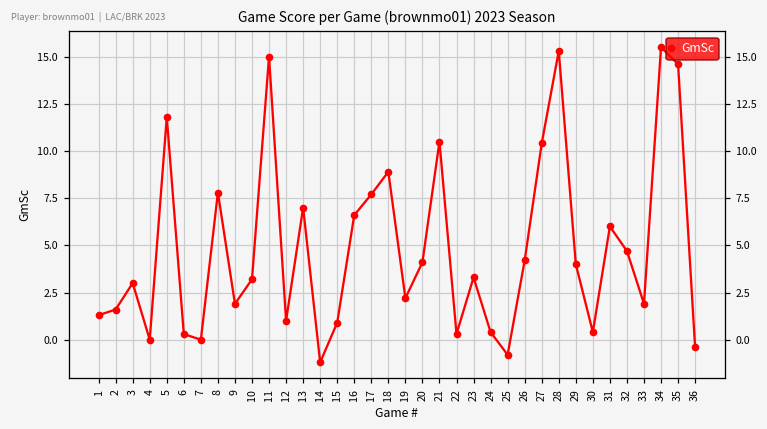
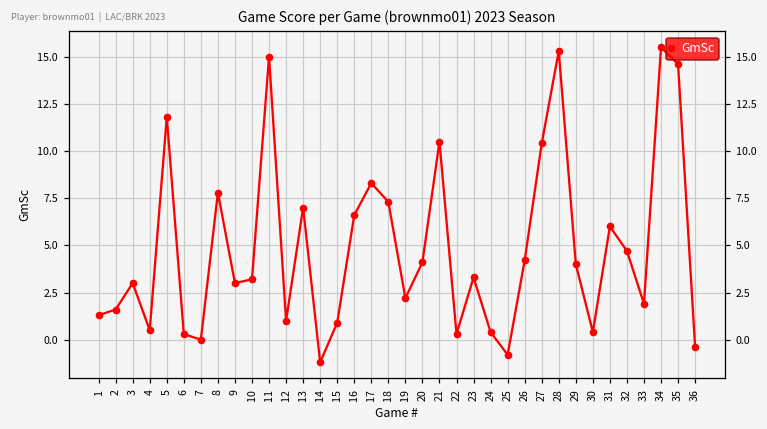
  {
    "1": 1.3,
    "2": 1.6,
    "3": 3.0,
-   "4": 0.0,
+   "4": 0.5,
    "5": 11.8,
    "6": 0.3,
    "7": 0.0,
    "8": 7.8,
-   "9": 1.9,
+   "9": 3.0,
    "10": 3.2,
    "11": 15.0,
    "12": 1.0,
    "13": 7.0,
    "14": -1.2,
    "15": 0.9,
    "16": 6.6,
-   "17": 7.7,
-   "18": 8.9,
+   "17": 8.3,
+   "18": 7.3,
    "19": 2.2,
    "20": 4.1,
    "21": 10.5,
    "22": 0.3,
    "23": 3.3,
    "24": 0.4,
    "25": -0.8,
    "26": 4.2,
    "27": 10.4,
    "28": 15.3,
    "29": 4.0,
    "30": 0.4,
    "31": 6.0,
    "32": 4.7,
    "33": 1.9,
    "34": 15.5,
    "35": 14.6,
    "36": -0.4
  }
